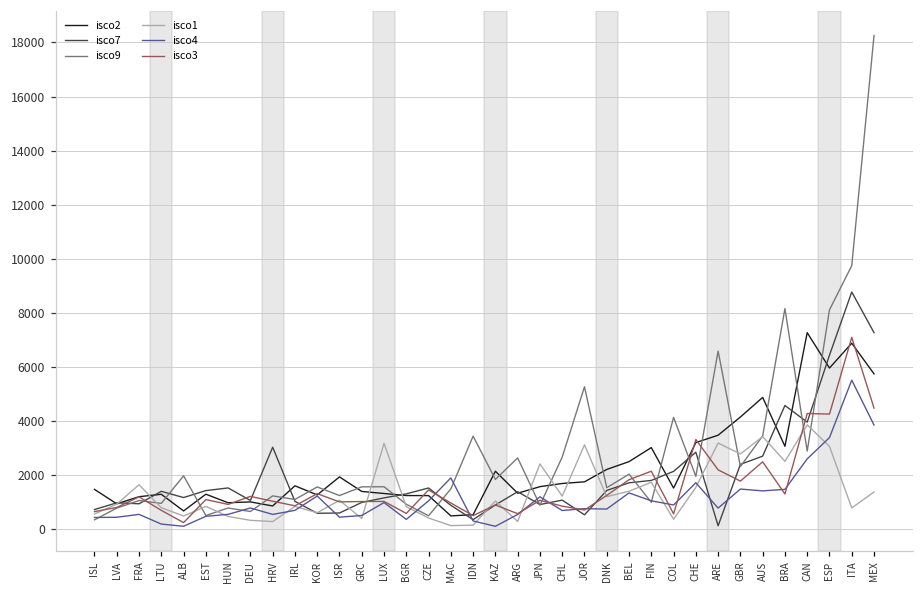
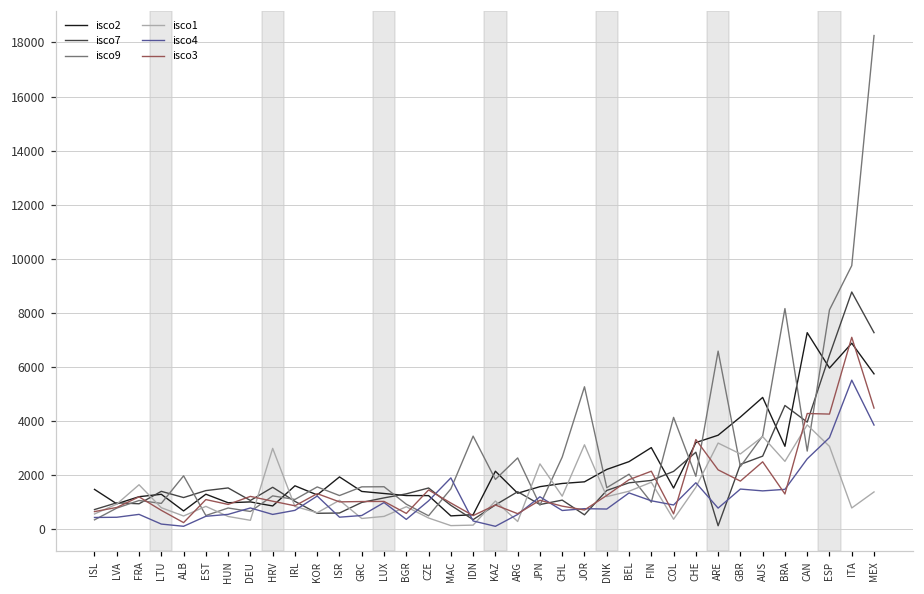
  {
    "isco2": {
      "ISL": 1500,
      "LTU": 1300,
      "ALB": 700,
      "EST": 1300,
      "HRV": 900,
      "IRL": 1600,
      "ISR": 1900,
      "GRC": 1400,
      "LUX": 1300,
      "CZE": 1200,
      "MAC": 500,
      "KAZ": 2100,
      "JPN": 1600,
      "CHL": 1700,
      "JOR": 1700,
      "DNK": 2200,
      "BEL": 2500,
      "FIN": 3000,
      "COL": 1500,
      "CHE": 3200,
      "ARE": 3500,
      "GBR": 4100,
      "AUS": 4900,
      "BRA": 3100,
      "CAN": 7300,
      "ESP": 6000,
      "ITA": 6900,
      "MEX": 5700
    },
    "isco7": {
      "FRA": 900,
      "LTU": 1400,
      "ALB": 1200,
      "EST": 1400,
      "HUN": 1500,
-     "HRV": 3000,
+     "HRV": 1500,
      "ISR": 600,
      "LUX": 1200,
      "CHL": 1100,
      "JOR": 500,
      "BEL": 1700,
      "COL": 2100,
      "CHE": 2800,
      "ARE": 100,
      "AUS": 2700,
      "BRA": 4600,
      "ESP": 6400,
      "ITA": 8800,
      "MEX": 7300
    },
    "isco1": {
      "FRA": 1600,
      "ALB": 500,
      "EST": 800,
      "DEU": 300,
-     "HRV": 300,
+     "HRV": 3000,
      "GRC": 400,
-     "LUX": 3200,
+     "LUX": 500,
      "MAC": 100,
      "IDN": 100,
      "KAZ": 1000,
      "ARG": 300,
      "JPN": 2400,
      "CHL": 1200,
      "JOR": 3100,
      "COL": 400,
      "CHE": 1500,
      "ARE": 3200,
      "GBR": 2800,
      "BRA": 2500,
      "ESP": 3100,
      "ITA": 800,
      "MEX": 1400
    }
  }
